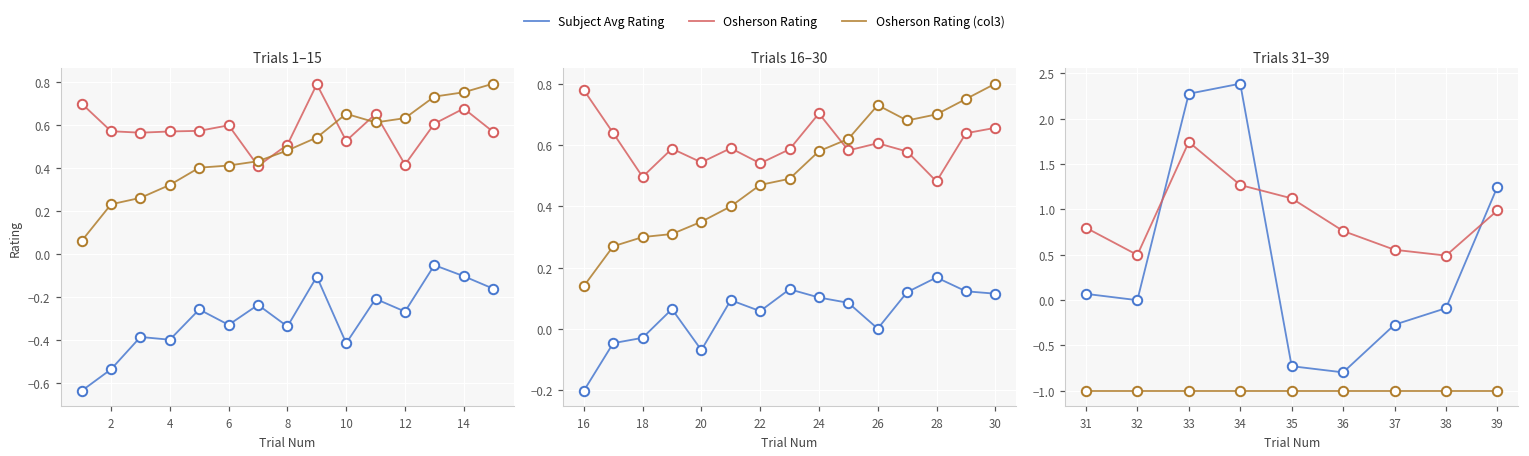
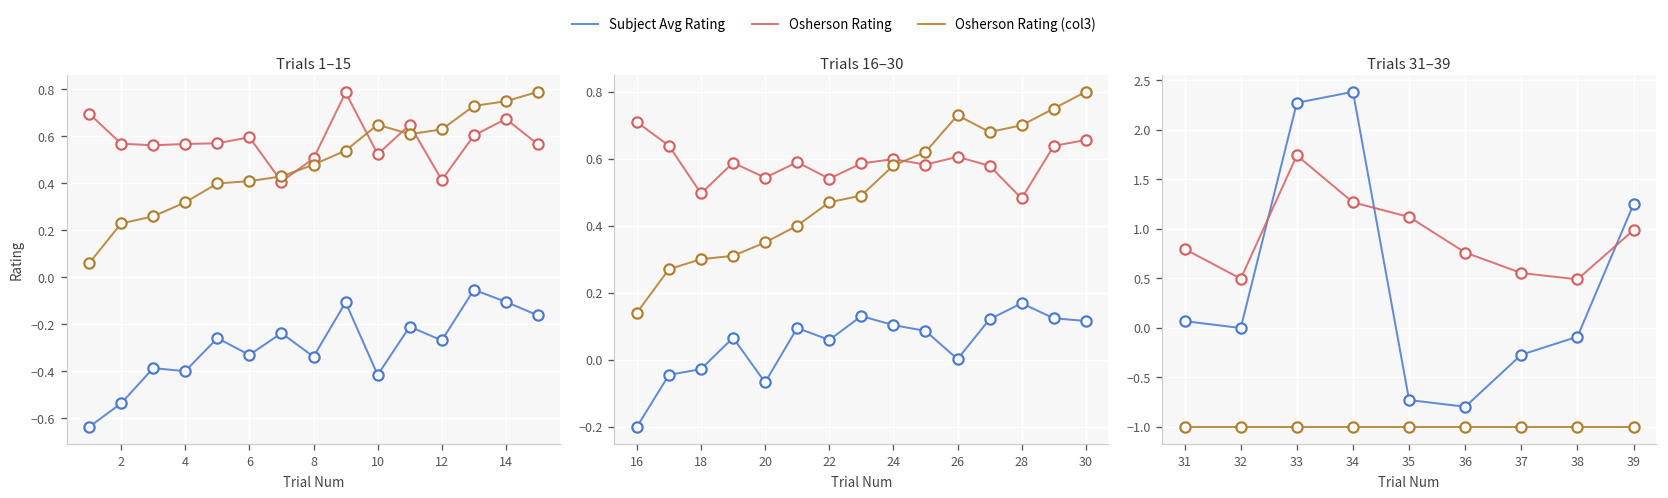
  {
    "Trials 1–15": {
      "Subject Avg Rating": {
        "2": -0.54,
        "4": -0.40,
        "6": -0.33,
        "8": -0.34,
        "10": -0.41,
        "12": -0.27,
        "14": -0.10
      },
      "Osherson Rating": {
        "2": 0.57,
        "4": 0.57,
        "6": 0.60,
        "8": 0.51,
        "10": 0.52,
        "12": 0.41,
        "14": 0.67
      },
      "Osherson Rating (col3)": {
        "2": 0.23,
        "4": 0.32,
        "6": 0.41,
        "8": 0.48,
        "10": 0.65,
        "12": 0.63,
        "14": 0.75
      }
    },
    "Trials 16–30": {
      "Subject Avg Rating": {
        "16": -0.20,
        "18": -0.03,
        "20": -0.07,
        "22": 0.06,
        "24": 0.10,
        "26": 0.00,
        "28": 0.17,
        "30": 0.12
      },
      "Osherson Rating": {
-       "16": 0.78,
+       "16": 0.71,
        "18": 0.50,
        "20": 0.54,
        "22": 0.54,
-       "24": 0.70,
+       "24": 0.60,
        "26": 0.61,
        "28": 0.48,
        "30": 0.66
      },
      "Osherson Rating (col3)": {
        "16": 0.14,
        "18": 0.30,
        "20": 0.35,
        "22": 0.47,
        "24": 0.58,
        "26": 0.73,
        "28": 0.70,
        "30": 0.80
      }
    },
    "Trials 31–39": {
      "Subject Avg Rating": {
        "31": 0.1,
        "32": 0.0,
        "33": 2.3,
        "34": 2.4,
        "35": -0.7,
        "36": -0.8,
        "37": -0.3,
        "38": -0.1,
        "39": 1.2
      },
      "Osherson Rating": {
        "31": 0.8,
        "32": 0.5,
        "33": 1.7,
        "34": 1.3,
        "35": 1.1,
        "36": 0.8,
        "37": 0.6,
        "38": 0.5,
        "39": 1.0
      },
      "Osherson Rating (col3)": {
        "31": -1.0,
        "32": -1.0,
        "33": -1.0,
        "34": -1.0,
        "35": -1.0,
        "36": -1.0,
        "37": -1.0,
        "38": -1.0,
        "39": -1.0
      }
    }
  }
